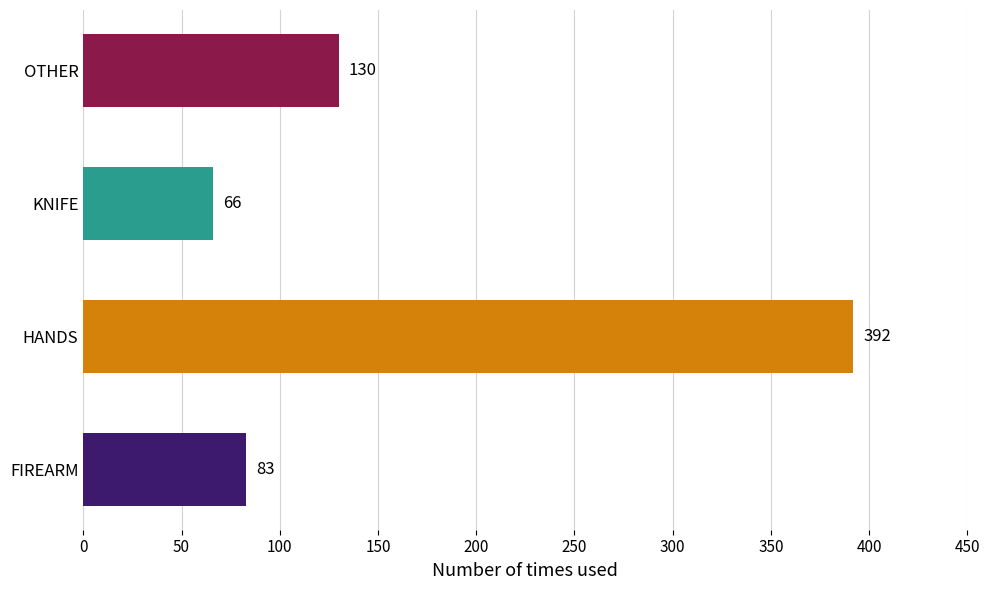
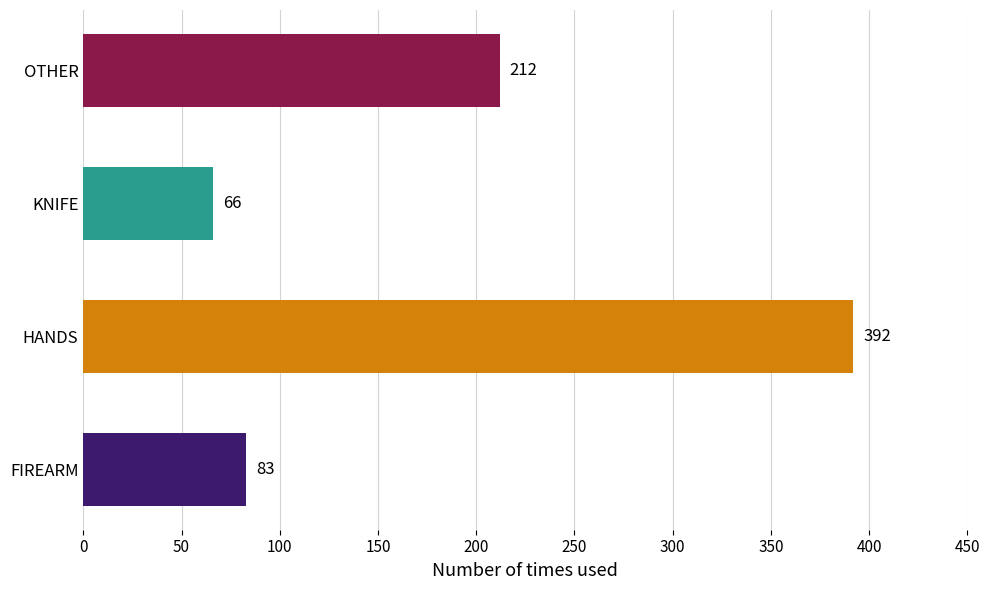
  {
-   "OTHER": 130,
+   "OTHER": 212,
    "KNIFE": 66,
    "HANDS": 392,
    "FIREARM": 83
  }
